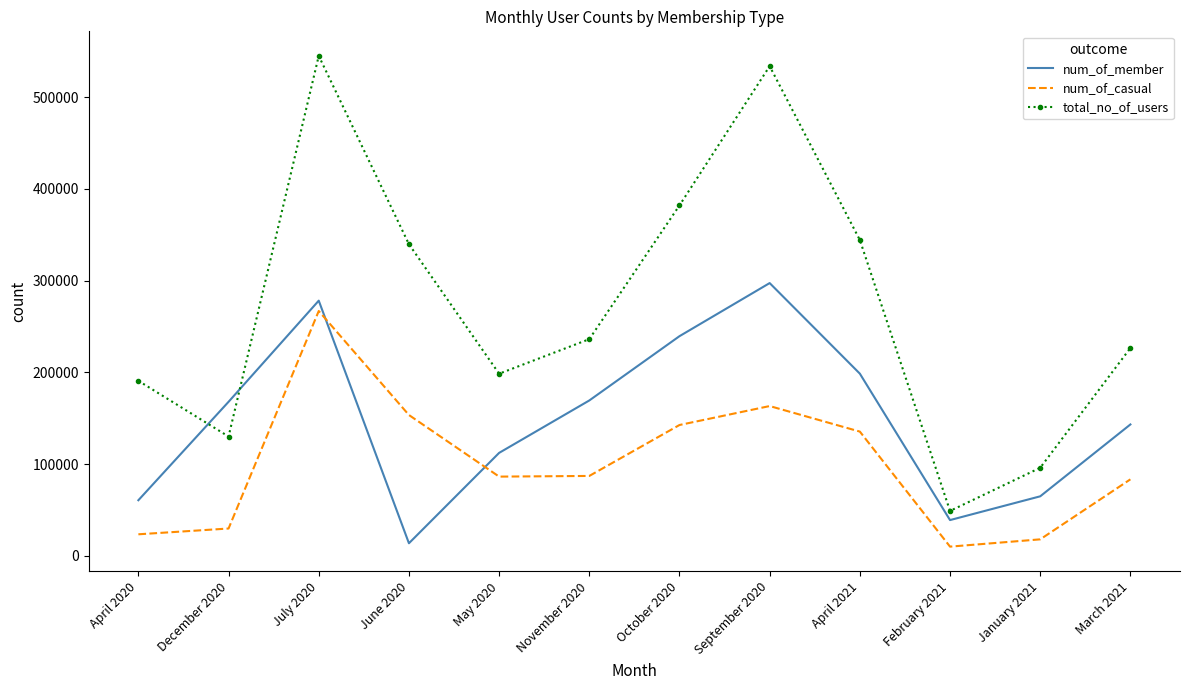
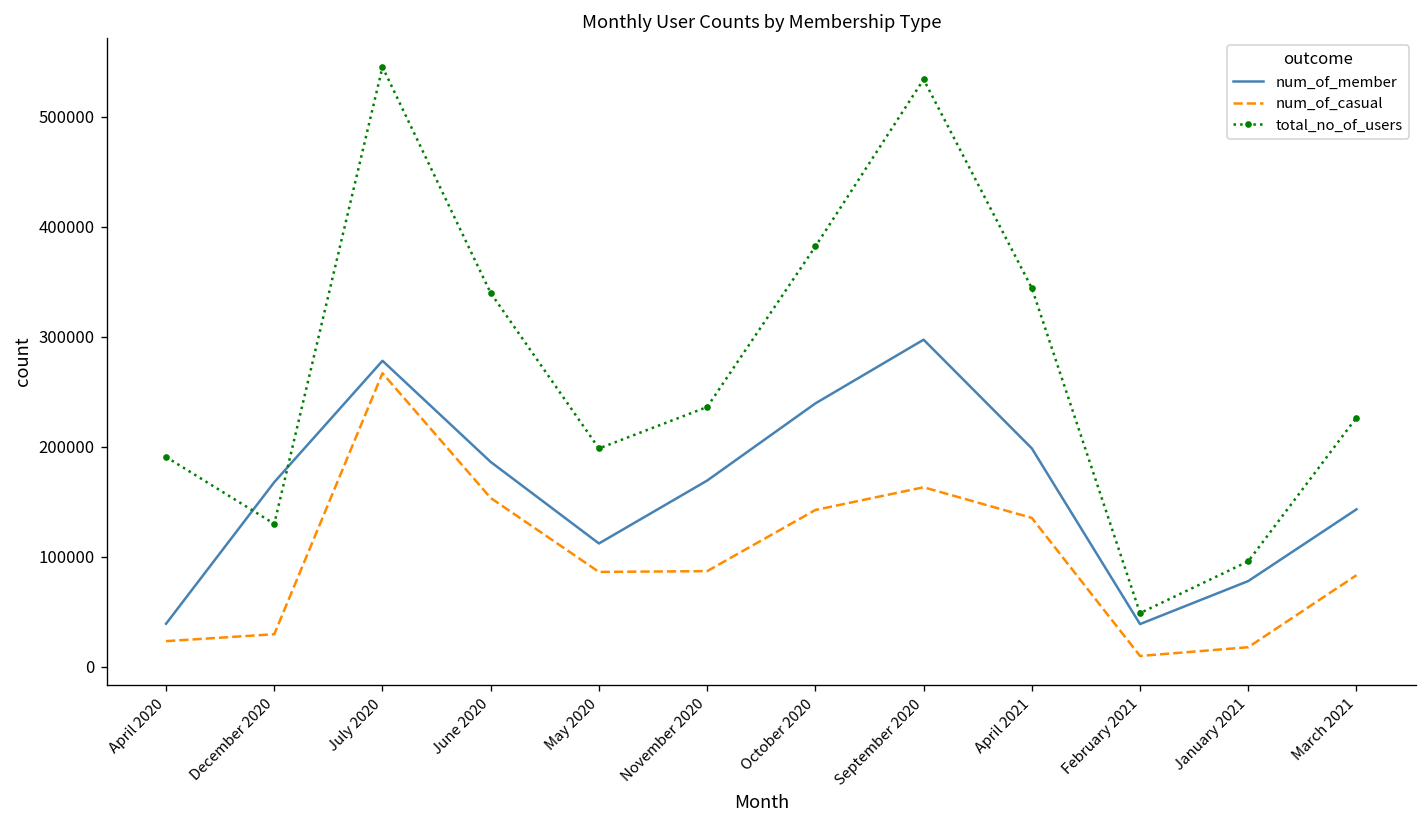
  {
    "num_of_member": {
-     "April 2020": 60000,
+     "April 2020": 40000,
      "December 2020": 170000,
      "July 2020": 280000,
-     "June 2020": 10000,
+     "June 2020": 190000,
      "May 2020": 110000,
      "November 2020": 170000,
      "October 2020": 240000,
      "September 2020": 300000,
      "April 2021": 200000,
      "February 2021": 40000,
-     "January 2021": 60000,
+     "January 2021": 80000,
      "March 2021": 140000
    },
    "num_of_casual": {
      "April 2020": 20000,
      "December 2020": 30000,
      "July 2020": 270000,
      "June 2020": 150000,
      "May 2020": 90000,
      "November 2020": 90000,
      "October 2020": 140000,
      "September 2020": 160000,
      "April 2021": 140000,
      "February 2021": 10000,
      "January 2021": 20000,
      "March 2021": 80000
    },
    "total_no_of_users": {
      "April 2020": 190000,
      "December 2020": 130000,
      "July 2020": 550000,
      "June 2020": 340000,
      "May 2020": 200000,
      "November 2020": 240000,
      "October 2020": 380000,
      "September 2020": 530000,
      "April 2021": 340000,
      "February 2021": 50000,
      "January 2021": 100000,
      "March 2021": 230000
    }
  }
